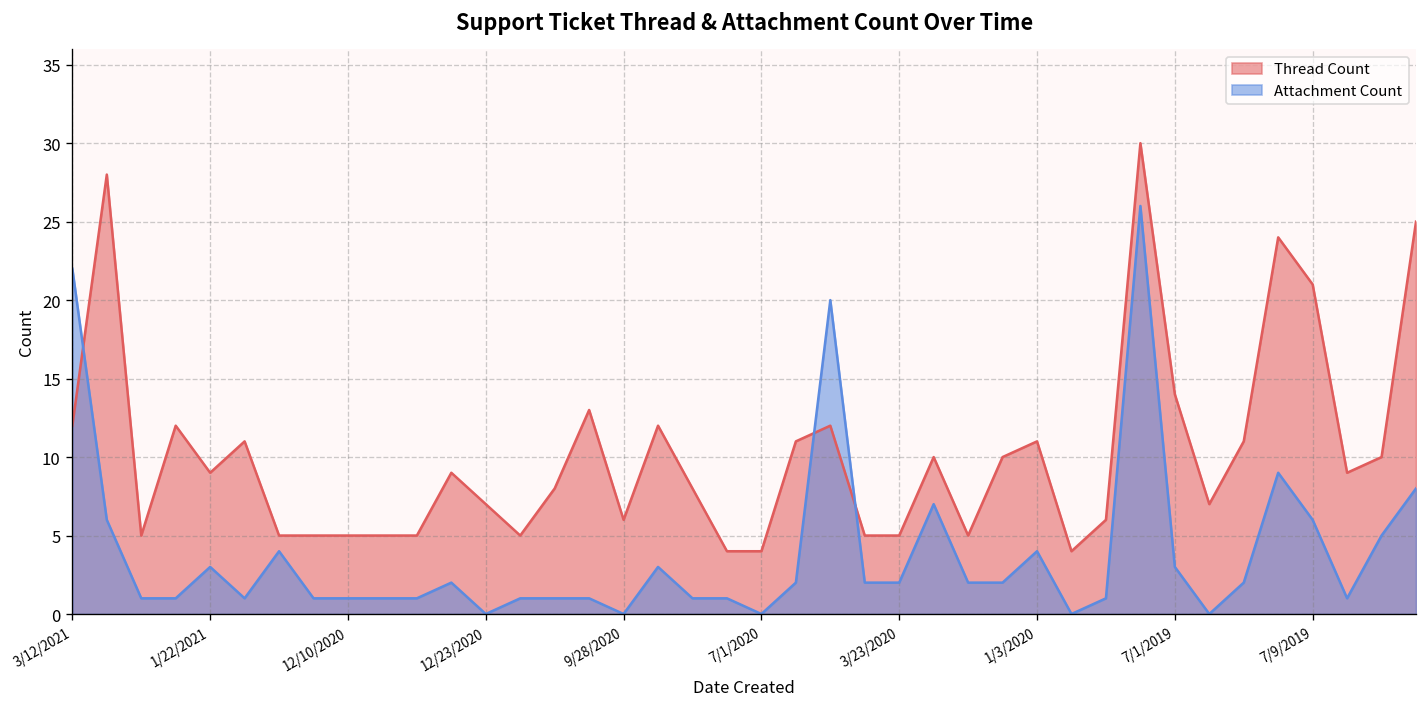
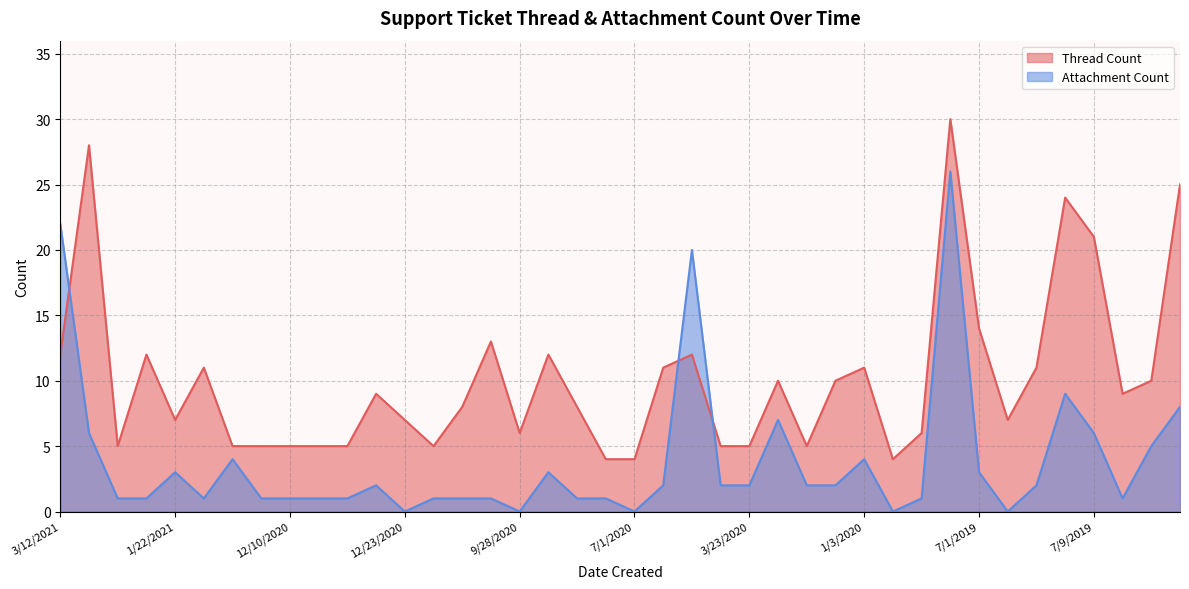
  {
    "Thread Count": {
      "3/12/2021": 12,
-     "1/22/2021": 9,
+     "1/22/2021": 7,
      "12/23/2020": 7,
      "9/28/2020": 6,
      "7/1/2020": 4,
      "3/23/2020": 5,
      "7/1/2019": 14,
      "7/9/2019": 21
    },
    "Attachment Count": {
      "3/12/2021": 22,
      "1/22/2021": 3,
      "12/23/2020": 0,
      "9/28/2020": 0,
      "7/1/2020": 0,
      "3/23/2020": 2,
      "7/1/2019": 3,
      "7/9/2019": 6
    }
  }
